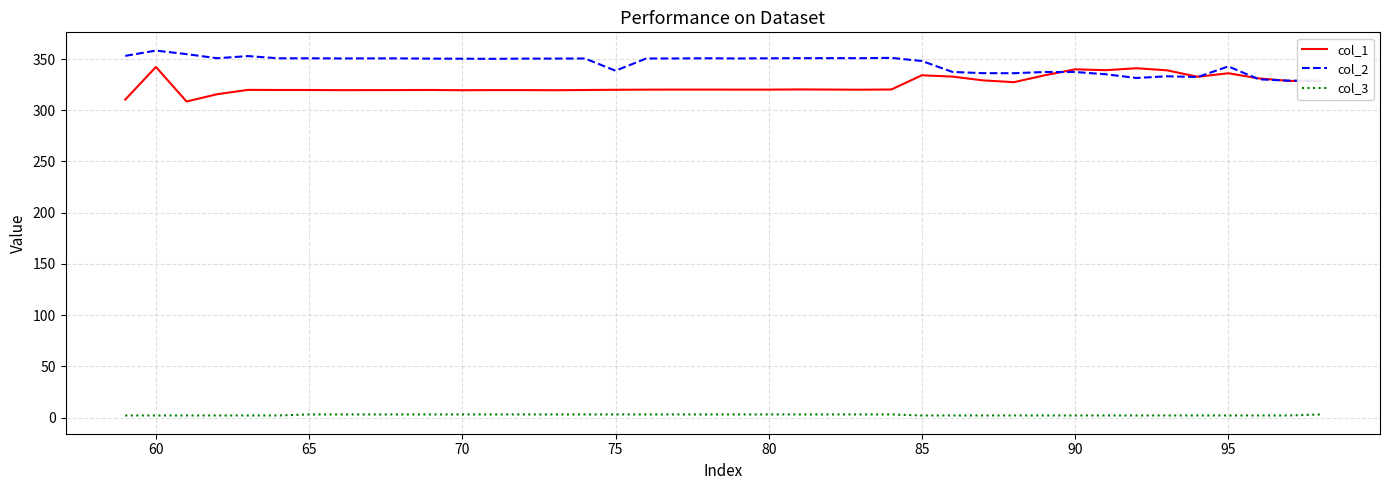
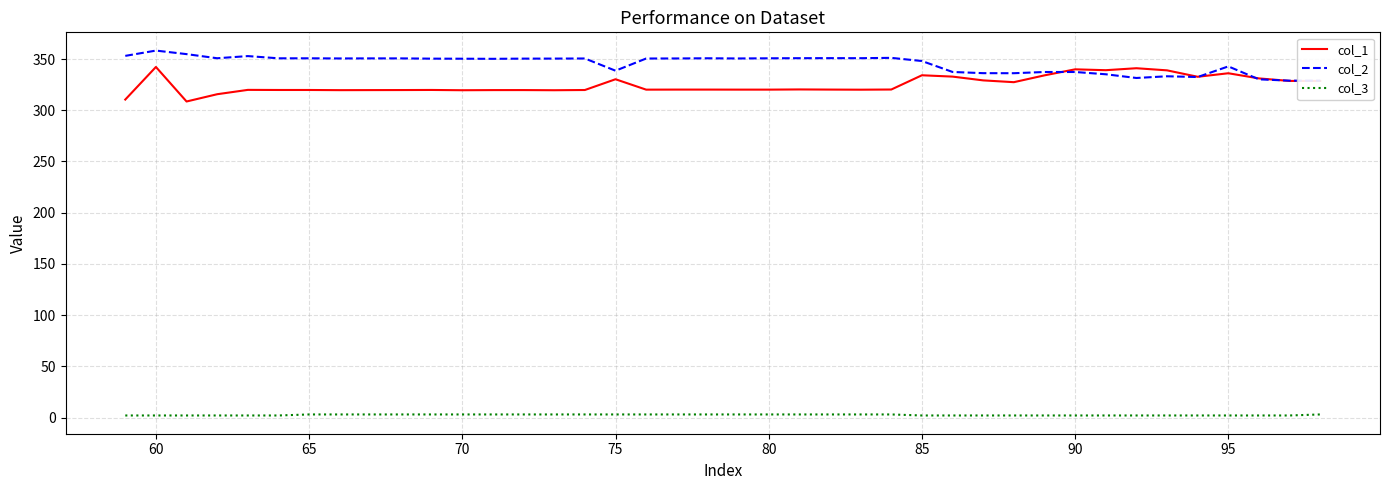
  {
    "col_1": {
      "60": 342,
      "65": 320,
      "70": 320,
-     "75": 320,
+     "75": 330,
      "80": 320,
      "85": 334,
      "90": 340,
      "95": 336
    },
    "col_2": {
      "60": 358,
      "65": 351,
      "70": 350,
      "75": 339,
      "80": 351,
      "85": 348,
      "90": 337,
      "95": 343
    },
    "col_3": {
      "60": 2,
      "65": 3,
      "70": 3,
      "75": 3,
      "80": 3,
      "85": 2,
      "90": 2,
      "95": 2
    }
  }
